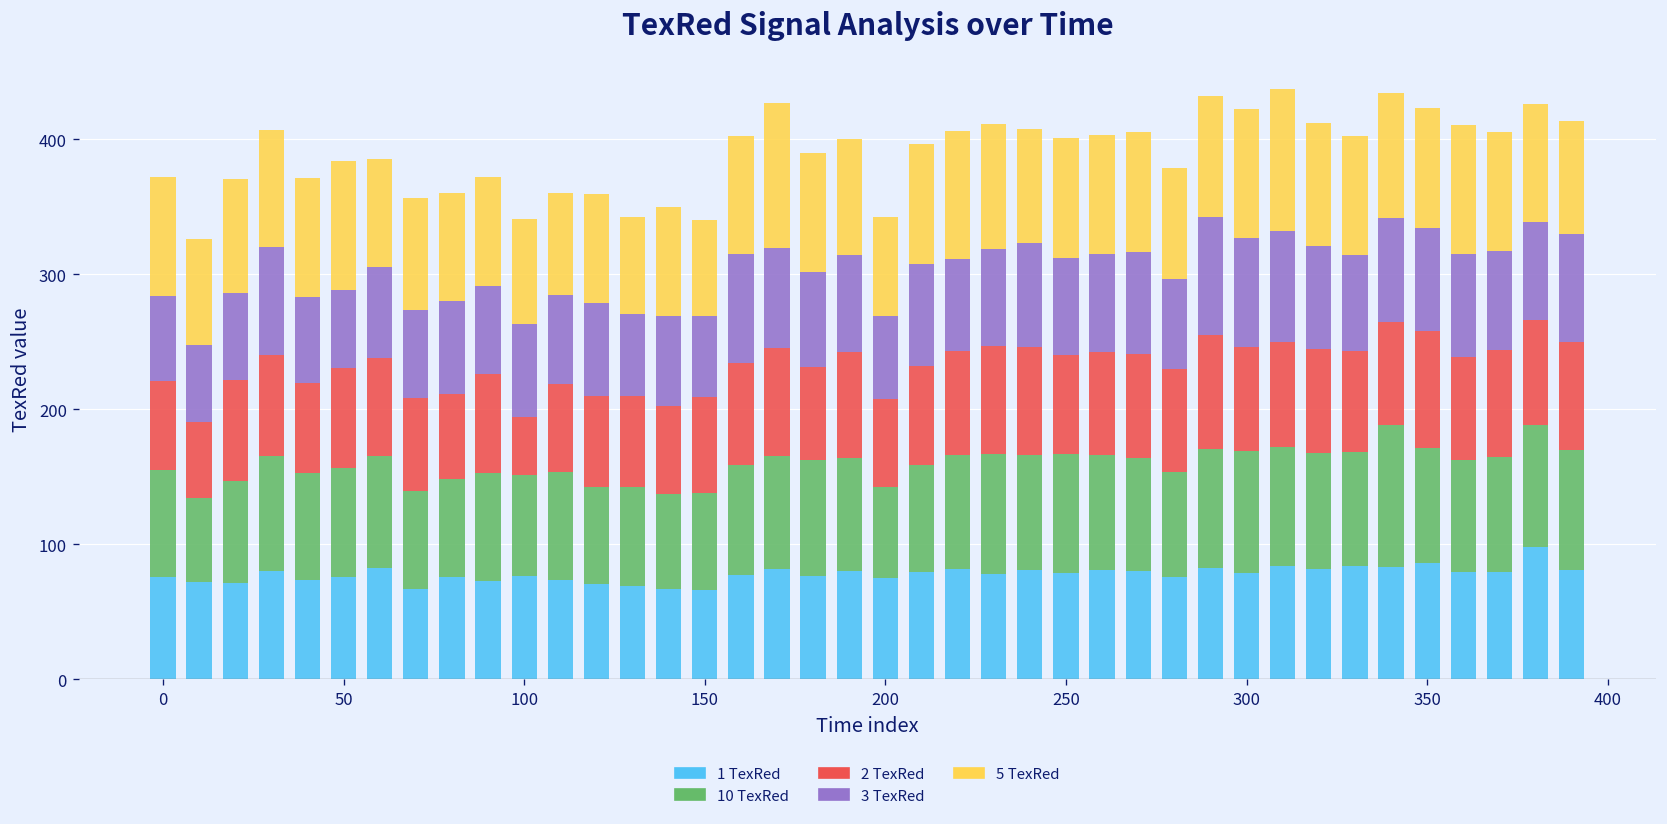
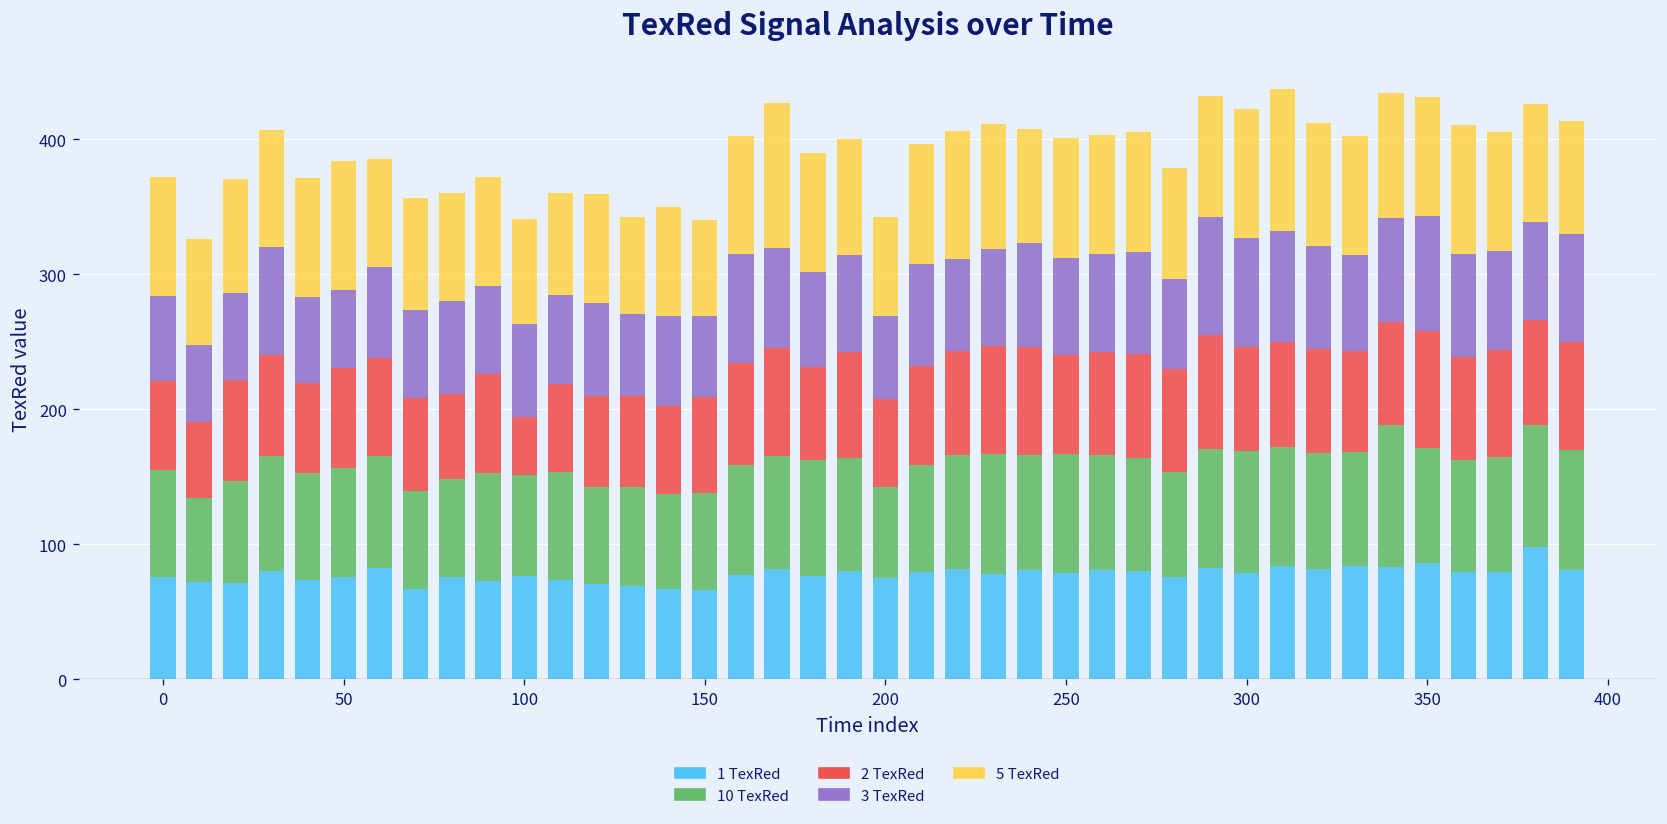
  {
    "10 TexRed": {
      "0": 79,
      "50": 80,
      "100": 74,
      "150": 72,
      "200": 68,
      "250": 88,
      "300": 91,
      "350": 85
    },
    "2 TexRed": {
      "0": 66,
      "50": 74,
      "100": 43,
      "150": 71,
      "200": 65,
      "250": 73,
      "300": 76,
      "350": 87
    },
    "3 TexRed": {
      "0": 63,
      "50": 58,
      "100": 68,
      "150": 60,
      "200": 61,
      "250": 72,
      "300": 81,
-     "350": 76
+     "350": 85
    },
    "5 TexRed": {
      "0": 88,
      "50": 96,
      "100": 78,
      "150": 71,
      "200": 74,
      "250": 88,
      "300": 96,
      "350": 88
    }
  }
